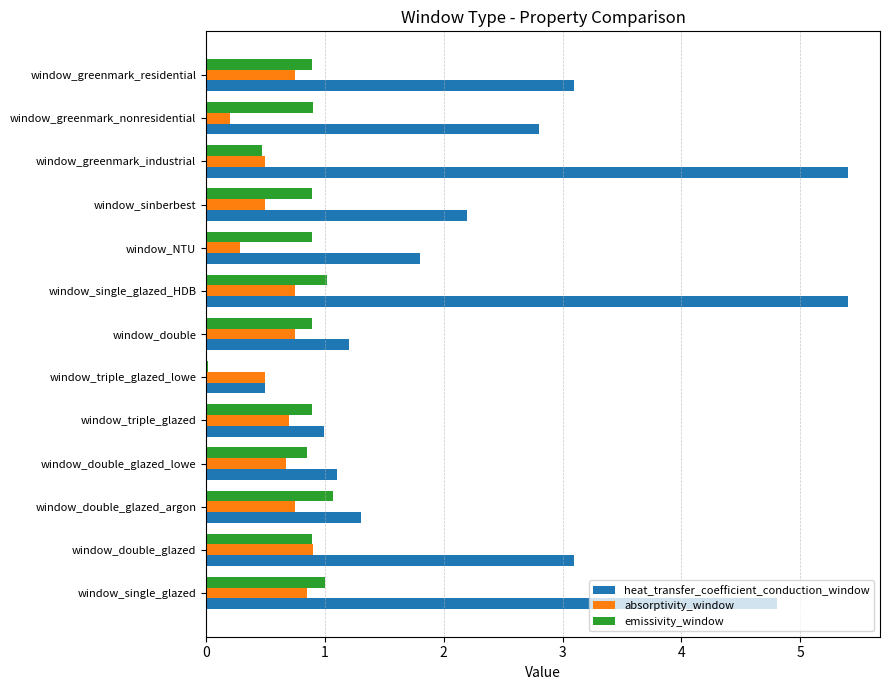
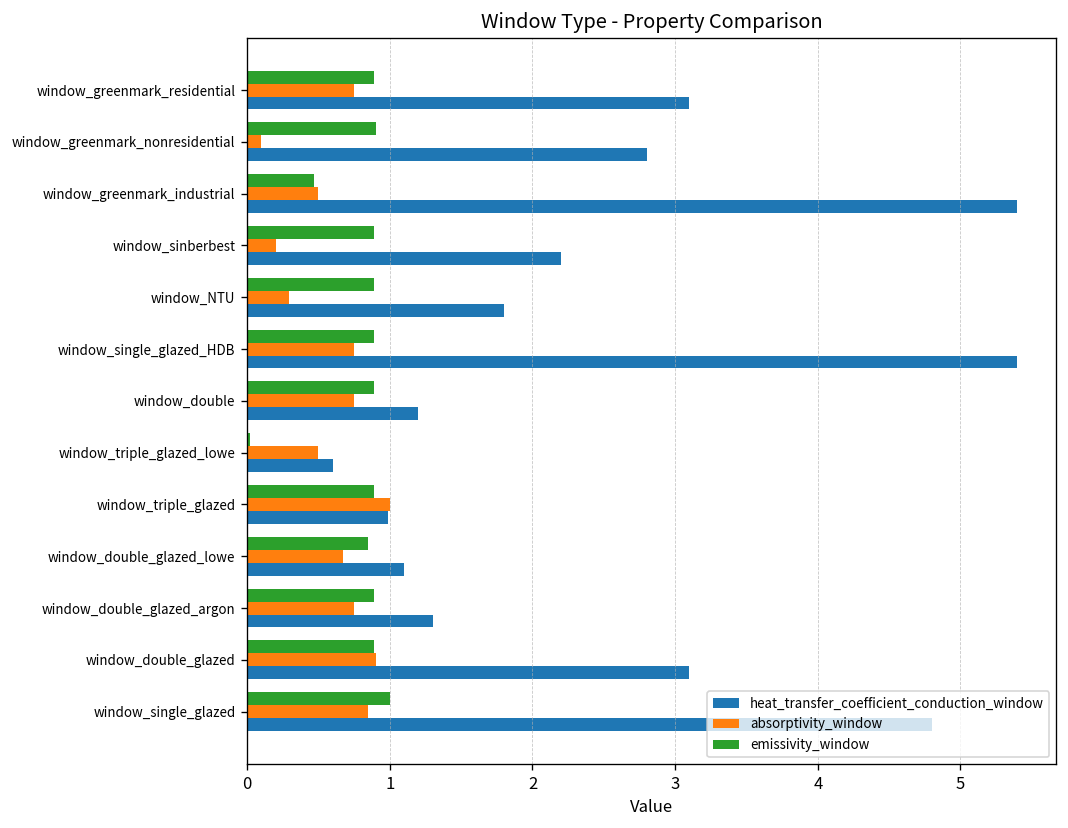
  {
    "heat_transfer_coefficient_conduction_window": {
      "window_greenmark_residential": 3.1,
      "window_greenmark_nonresidential": 2.8,
      "window_greenmark_industrial": 5.4,
      "window_sinberbest": 2.2,
      "window_NTU": 1.8,
      "window_single_glazed_HDB": 5.4,
      "window_double": 1.2,
-     "window_triple_glazed_lowe": 0.5,
+     "window_triple_glazed_lowe": 0.6,
      "window_triple_glazed": 1.0,
      "window_double_glazed_lowe": 1.1,
      "window_double_glazed_argon": 1.3,
      "window_double_glazed": 3.1
    },
    "absorptivity_window": {
      "window_greenmark_residential": 0.75,
-     "window_greenmark_nonresidential": 0.2,
+     "window_greenmark_nonresidential": 0.1,
      "window_greenmark_industrial": 0.5,
-     "window_sinberbest": 0.5,
+     "window_sinberbest": 0.2,
      "window_NTU": 0.3,
      "window_single_glazed_HDB": 0.75,
      "window_double": 0.75,
      "window_triple_glazed_lowe": 0.5,
-     "window_triple_glazed": 0.7,
+     "window_triple_glazed": 1.0,
      "window_double_glazed_lowe": 0.67,
      "window_double_glazed_argon": 0.75,
      "window_double_glazed": 0.9,
      "window_single_glazed": 0.85
    },
    "emissivity_window": {
      "window_greenmark_residential": 0.89,
      "window_greenmark_nonresidential": 0.90,
      "window_greenmark_industrial": 0.47,
      "window_sinberbest": 0.89,
      "window_NTU": 0.89,
-     "window_single_glazed_HDB": 1.02,
+     "window_single_glazed_HDB": 0.89,
      "window_double": 0.89,
      "window_triple_glazed": 0.89,
      "window_double_glazed_lowe": 0.85,
-     "window_double_glazed_argon": 1.07,
+     "window_double_glazed_argon": 0.89,
      "window_double_glazed": 0.89,
      "window_single_glazed": 1.00
    }
  }
